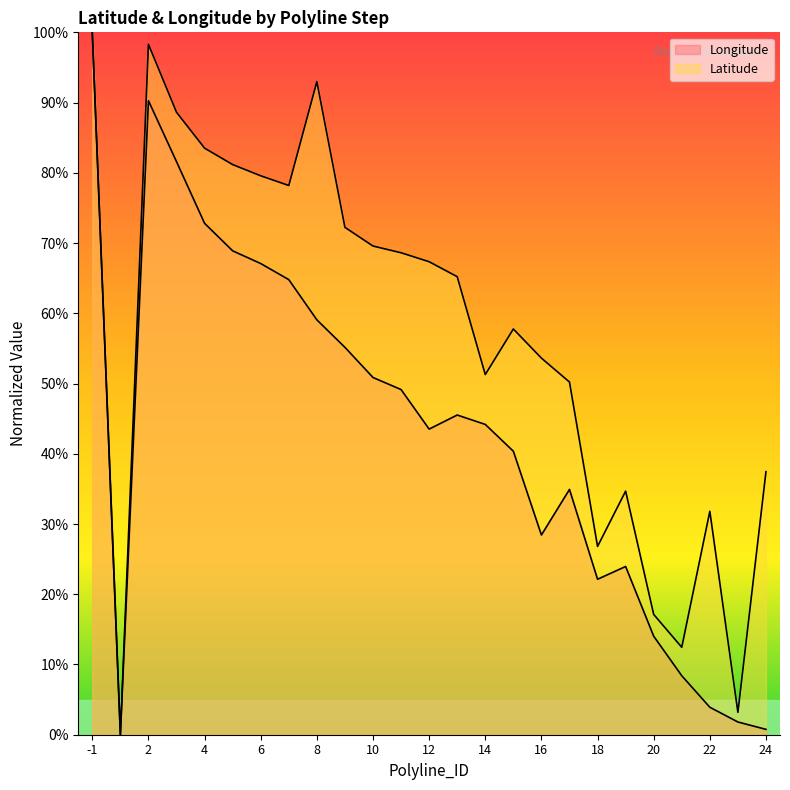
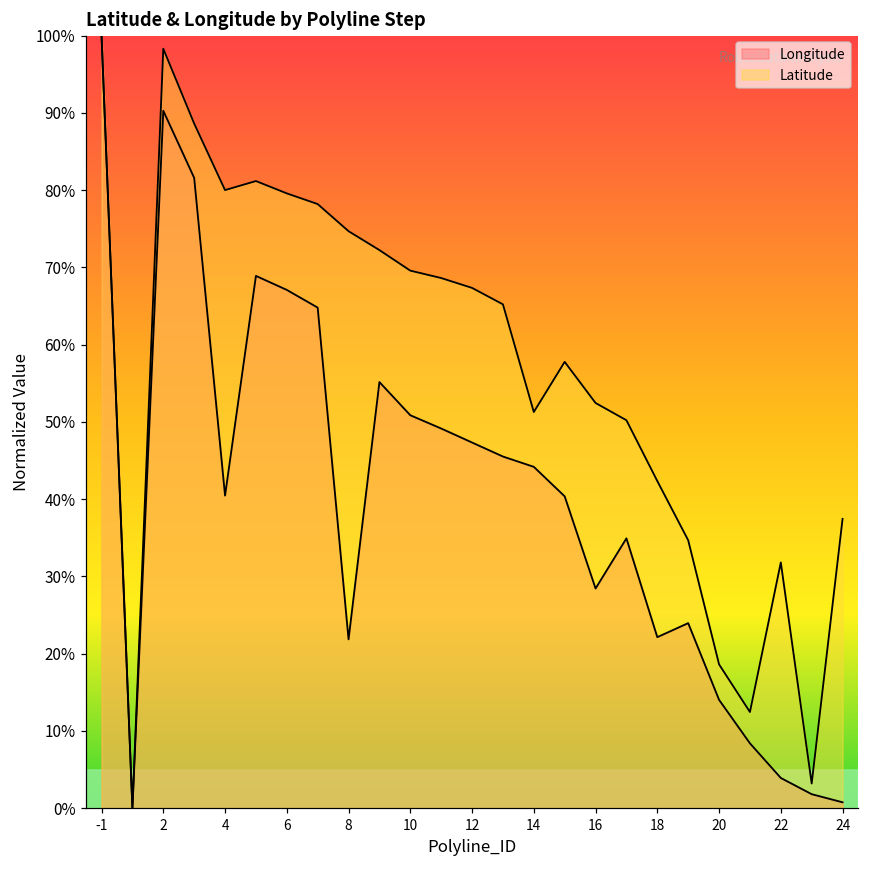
  {
    "Longitude": {
      "2": "90%",
-     "4": "73%",
+     "4": "40%",
      "6": "67%",
-     "8": "59%",
+     "8": "22%",
      "10": "51%",
-     "12": "44%",
+     "12": "47%",
      "14": "44%",
      "16": "28%",
      "18": "22%",
      "20": "14%"
    },
    "Latitude": {
      "2": "98%",
-     "4": "84%",
+     "4": "80%",
      "6": "80%",
-     "8": "93%",
+     "8": "75%",
      "10": "70%",
      "12": "67%",
      "14": "51%",
-     "16": "54%",
-     "18": "27%",
-     "20": "17%",
+     "16": "52%",
+     "18": "42%",
+     "20": "19%",
      "22": "32%",
      "24": "37%"
    }
  }
